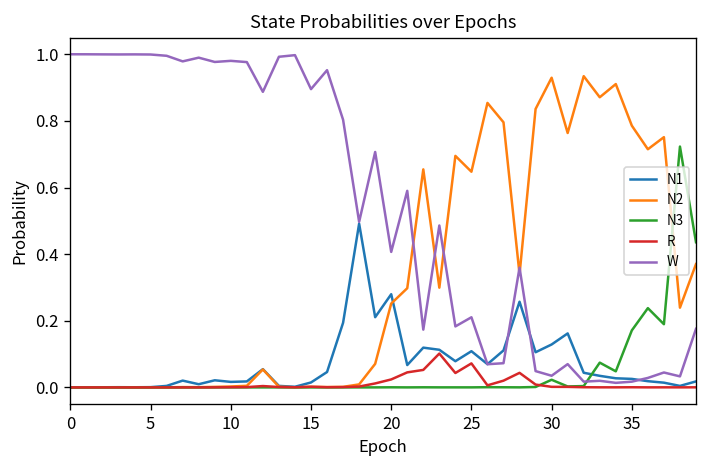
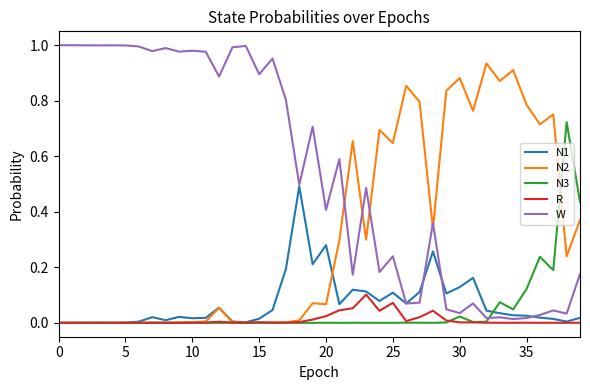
  {
    "N1": {
      "10": 0.02,
      "15": 0.01,
      "20": 0.28,
      "25": 0.11,
      "30": 0.13
    },
    "N2": {
-     "20": 0.25,
+     "20": 0.07,
      "25": 0.65,
-     "30": 0.93,
+     "30": 0.88,
      "35": 0.79
    },
    "N3": {
      "20": 0.00,
      "25": 0.00,
      "30": 0.02,
-     "35": 0.17
+     "35": 0.12
    },
    "R": {
      "20": 0.02,
      "25": 0.07,
      "30": 0.00,
      "35": 0.00
    },
    "W": {
      "0": 1.00,
      "5": 1.00,
      "10": 0.98,
      "15": 0.90,
      "20": 0.41,
-     "25": 0.21,
+     "25": 0.24,
      "30": 0.04
    }
  }
